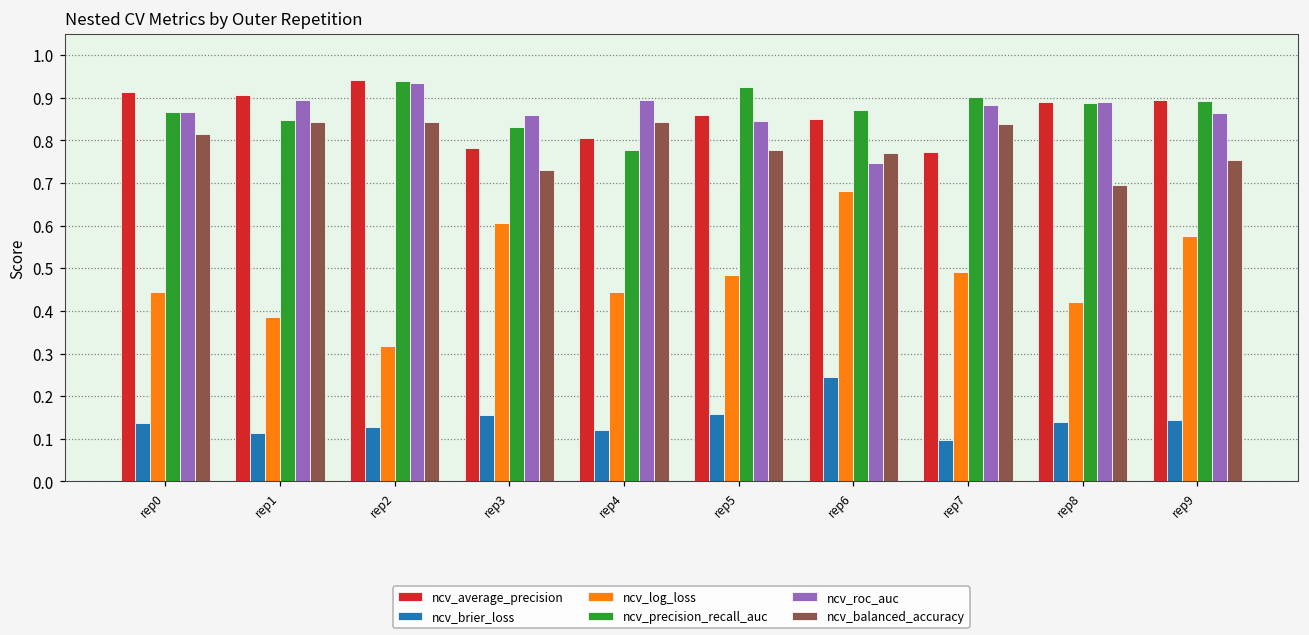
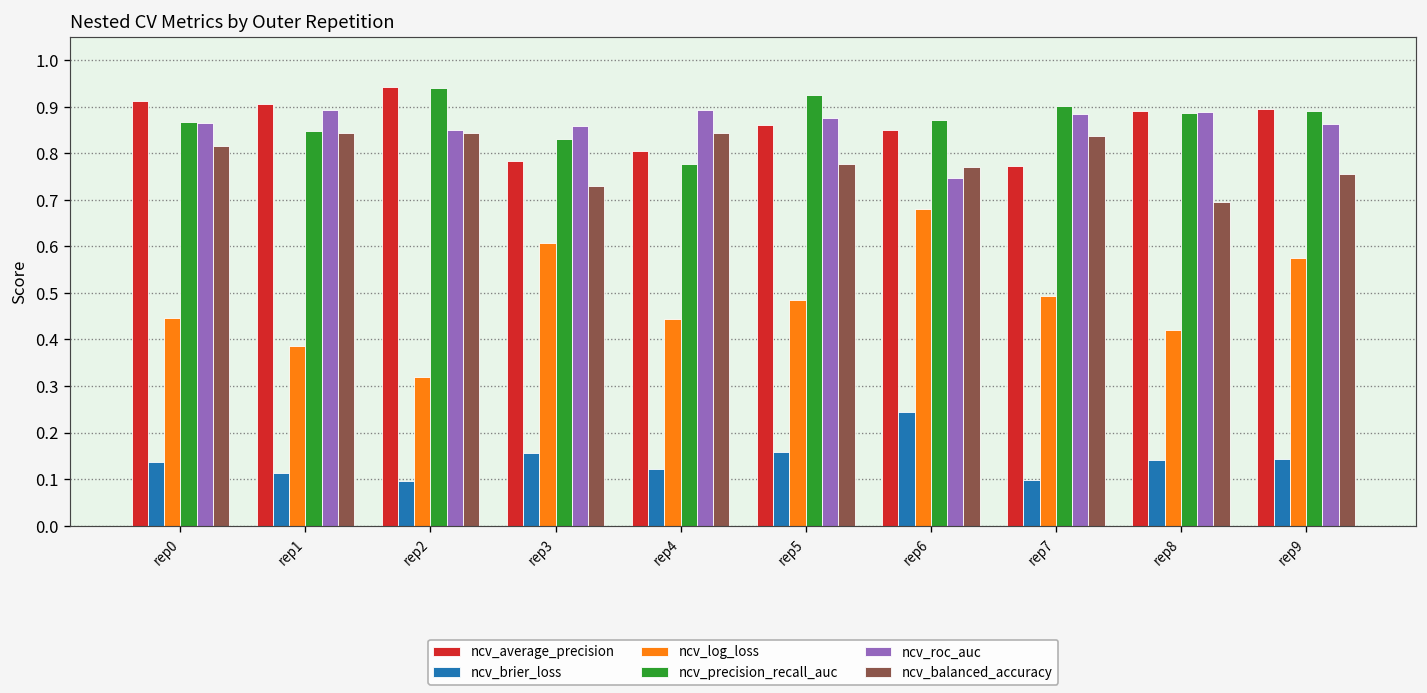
  {
    "ncv_average_precision": {
      "rep0": 0.91,
      "rep1": 0.91,
      "rep2": 0.94,
      "rep3": 0.78,
      "rep4": 0.80,
      "rep5": 0.86,
      "rep6": 0.85,
      "rep7": 0.77,
      "rep8": 0.89,
      "rep9": 0.89
    },
    "ncv_brier_loss": {
      "rep0": 0.14,
      "rep1": 0.11,
-     "rep2": 0.13,
+     "rep2": 0.10,
      "rep3": 0.16,
      "rep4": 0.12,
      "rep5": 0.16,
      "rep6": 0.25,
      "rep7": 0.10,
      "rep8": 0.14,
      "rep9": 0.14
    },
    "ncv_log_loss": {
      "rep0": 0.45,
      "rep1": 0.39,
      "rep2": 0.32,
      "rep3": 0.61,
      "rep4": 0.44,
      "rep5": 0.48,
      "rep6": 0.68,
      "rep7": 0.49,
      "rep8": 0.42,
      "rep9": 0.58
    },
    "ncv_precision_recall_auc": {
      "rep0": 0.87,
      "rep1": 0.85,
      "rep2": 0.94,
      "rep3": 0.83,
      "rep4": 0.78,
      "rep5": 0.93,
      "rep6": 0.87,
      "rep7": 0.90,
      "rep8": 0.89,
      "rep9": 0.89
    },
    "ncv_roc_auc": {
      "rep0": 0.87,
      "rep1": 0.89,
-     "rep2": 0.93,
+     "rep2": 0.85,
      "rep3": 0.86,
      "rep4": 0.89,
-     "rep5": 0.85,
+     "rep5": 0.88,
      "rep6": 0.75,
      "rep7": 0.88,
      "rep8": 0.89,
      "rep9": 0.86
    },
    "ncv_balanced_accuracy": {
      "rep0": 0.82,
      "rep1": 0.84,
      "rep2": 0.84,
      "rep3": 0.73,
      "rep4": 0.84,
      "rep5": 0.78,
      "rep6": 0.77,
      "rep7": 0.84,
      "rep8": 0.69,
      "rep9": 0.76
    }
  }
